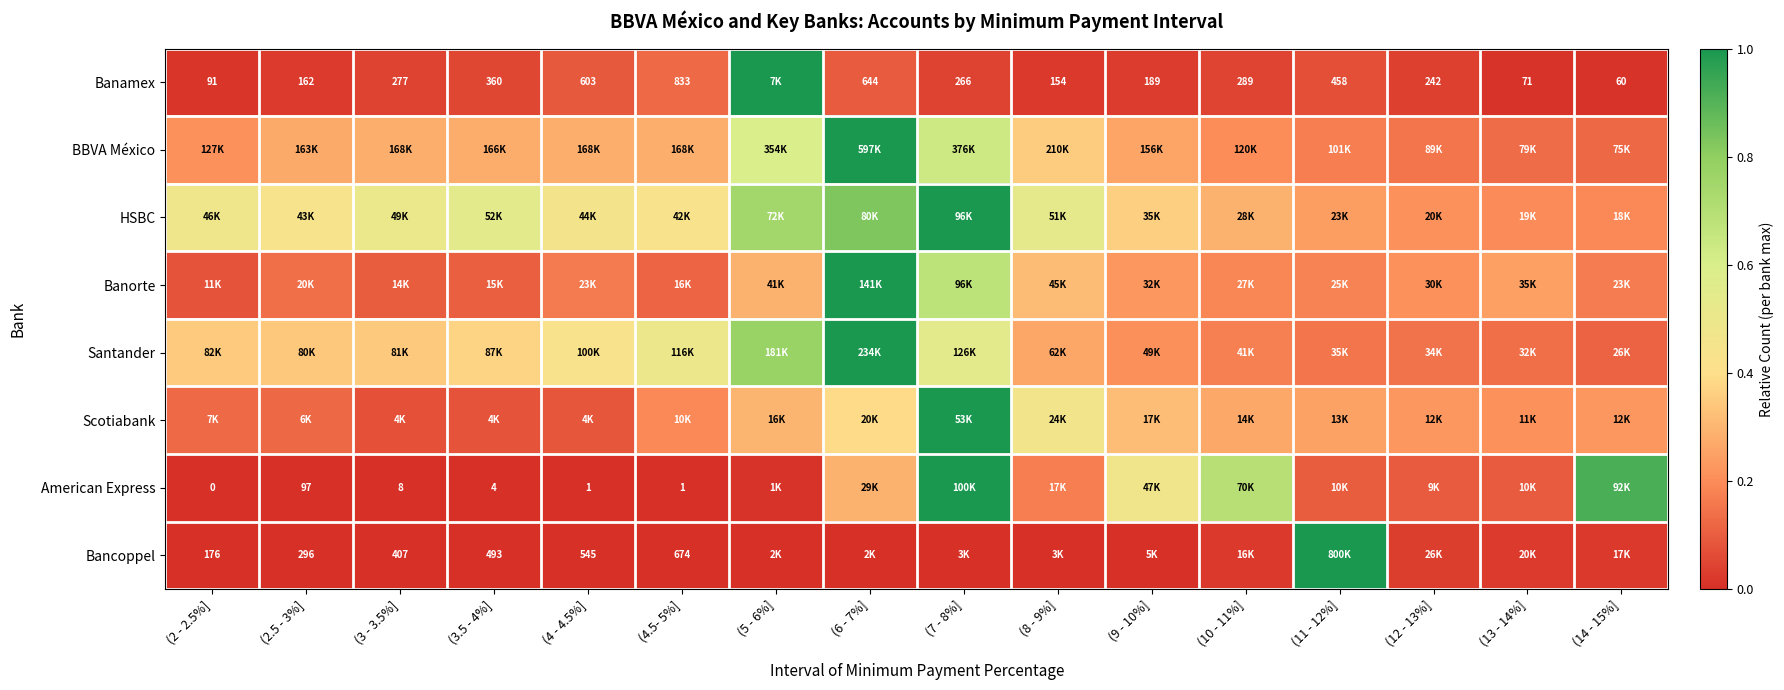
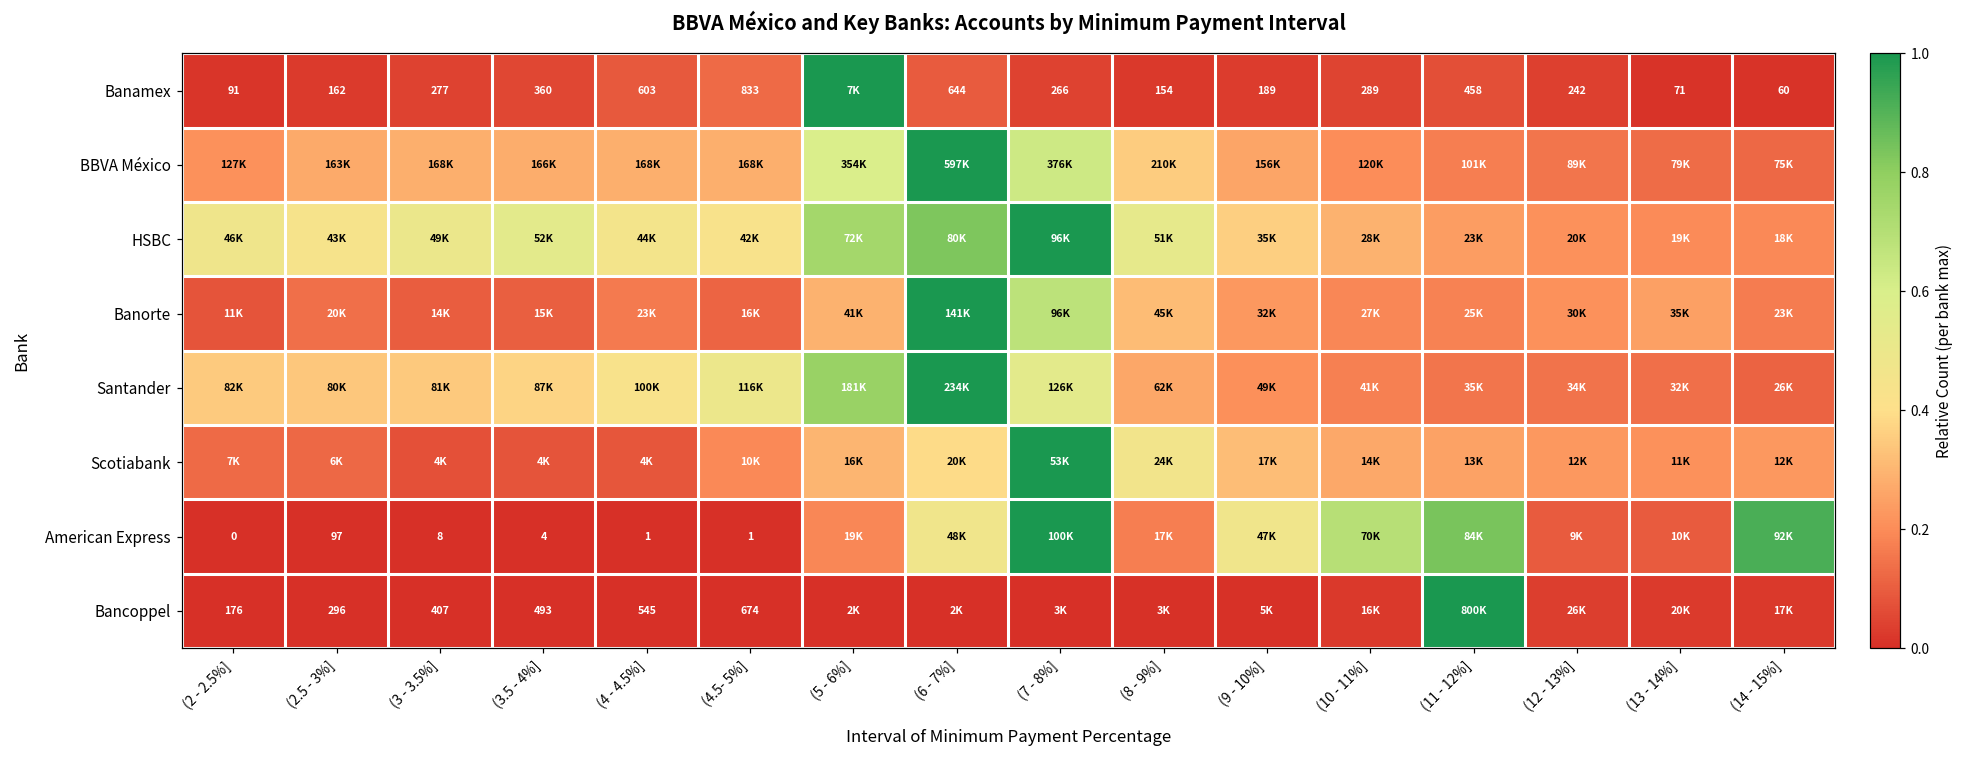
  {
    "Banamex": {
      "(2 - 2.5%]": "91",
      "(2.5 - 3%]": "162",
      "(3 - 3.5%]": "277",
      "(3.5 - 4%]": "360",
      "(4 - 4.5%]": "603",
      "(4.5- 5%]": "833",
      "(5 - 6%]": "7K",
      "(6 - 7%]": "644",
      "(7 - 8%]": "266",
      "(8 - 9%]": "154",
      "(9 - 10%]": "189",
      "(10 - 11%]": "289",
      "(11 - 12%]": "458",
      "(12 - 13%]": "242",
      "(13 - 14%]": "71",
      "(14 - 15%]": "60"
    },
    "BBVA México": {
      "(2 - 2.5%]": "127K",
      "(2.5 - 3%]": "163K",
      "(3 - 3.5%]": "168K",
      "(3.5 - 4%]": "166K",
      "(4 - 4.5%]": "168K",
      "(4.5- 5%]": "168K",
      "(5 - 6%]": "354K",
      "(6 - 7%]": "597K",
      "(7 - 8%]": "376K",
      "(8 - 9%]": "210K",
      "(9 - 10%]": "156K",
      "(10 - 11%]": "120K",
      "(11 - 12%]": "101K",
      "(12 - 13%]": "89K",
      "(13 - 14%]": "79K",
      "(14 - 15%]": "75K"
    },
    "HSBC": {
      "(2 - 2.5%]": "46K",
      "(2.5 - 3%]": "43K",
      "(3 - 3.5%]": "49K",
      "(3.5 - 4%]": "52K",
      "(4 - 4.5%]": "44K",
      "(4.5- 5%]": "42K",
      "(5 - 6%]": "72K",
      "(6 - 7%]": "80K",
      "(7 - 8%]": "96K",
      "(8 - 9%]": "51K",
      "(9 - 10%]": "35K",
      "(10 - 11%]": "28K",
      "(11 - 12%]": "23K",
      "(12 - 13%]": "20K",
      "(13 - 14%]": "19K",
      "(14 - 15%]": "18K"
    },
    "Banorte": {
      "(2 - 2.5%]": "11K",
      "(2.5 - 3%]": "20K",
      "(3 - 3.5%]": "14K",
      "(3.5 - 4%]": "15K",
      "(4 - 4.5%]": "23K",
      "(4.5- 5%]": "16K",
      "(5 - 6%]": "41K",
      "(6 - 7%]": "141K",
      "(7 - 8%]": "96K",
      "(8 - 9%]": "45K",
      "(9 - 10%]": "32K",
      "(10 - 11%]": "27K",
      "(11 - 12%]": "25K",
      "(12 - 13%]": "30K",
      "(13 - 14%]": "35K",
      "(14 - 15%]": "23K"
    },
    "Santander": {
      "(2 - 2.5%]": "82K",
      "(2.5 - 3%]": "80K",
      "(3 - 3.5%]": "81K",
      "(3.5 - 4%]": "87K",
      "(4 - 4.5%]": "100K",
      "(4.5- 5%]": "116K",
      "(5 - 6%]": "181K",
      "(6 - 7%]": "234K",
      "(7 - 8%]": "126K",
      "(8 - 9%]": "62K",
      "(9 - 10%]": "49K",
      "(10 - 11%]": "41K",
      "(11 - 12%]": "35K",
      "(12 - 13%]": "34K",
      "(13 - 14%]": "32K",
      "(14 - 15%]": "26K"
    },
    "Scotiabank": {
      "(2 - 2.5%]": "7K",
      "(2.5 - 3%]": "6K",
      "(3 - 3.5%]": "4K",
      "(3.5 - 4%]": "4K",
      "(4 - 4.5%]": "4K",
      "(4.5- 5%]": "10K",
      "(5 - 6%]": "16K",
      "(6 - 7%]": "20K",
      "(7 - 8%]": "53K",
      "(8 - 9%]": "24K",
      "(9 - 10%]": "17K",
      "(10 - 11%]": "14K",
      "(11 - 12%]": "13K",
      "(12 - 13%]": "12K",
      "(13 - 14%]": "11K",
      "(14 - 15%]": "12K"
    },
    "American Express": {
      "(2 - 2.5%]": "0",
      "(2.5 - 3%]": "97",
      "(3 - 3.5%]": "8",
      "(3.5 - 4%]": "4",
      "(4 - 4.5%]": "1",
      "(4.5- 5%]": "1",
-     "(5 - 6%]": "1K",
-     "(6 - 7%]": "29K",
+     "(5 - 6%]": "19K",
+     "(6 - 7%]": "48K",
      "(7 - 8%]": "100K",
      "(8 - 9%]": "17K",
      "(9 - 10%]": "47K",
      "(10 - 11%]": "70K",
-     "(11 - 12%]": "10K",
+     "(11 - 12%]": "84K",
      "(12 - 13%]": "9K",
      "(13 - 14%]": "10K",
      "(14 - 15%]": "92K"
    },
    "Bancoppel": {
      "(2 - 2.5%]": "176",
      "(2.5 - 3%]": "296",
      "(3 - 3.5%]": "407",
      "(3.5 - 4%]": "493",
      "(4 - 4.5%]": "545",
      "(4.5- 5%]": "674",
      "(5 - 6%]": "2K",
      "(6 - 7%]": "2K",
      "(7 - 8%]": "3K",
      "(8 - 9%]": "3K",
      "(9 - 10%]": "5K",
      "(10 - 11%]": "16K",
      "(11 - 12%]": "800K",
      "(12 - 13%]": "26K",
      "(13 - 14%]": "20K",
      "(14 - 15%]": "17K"
    }
  }
